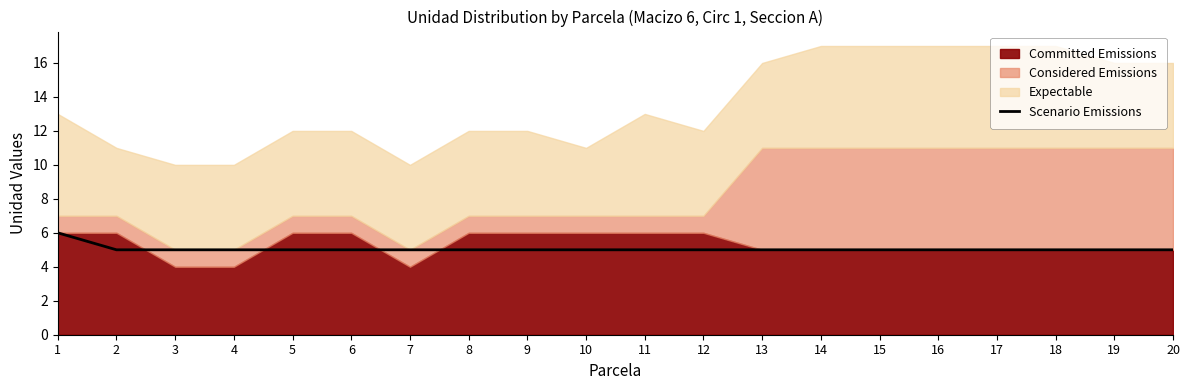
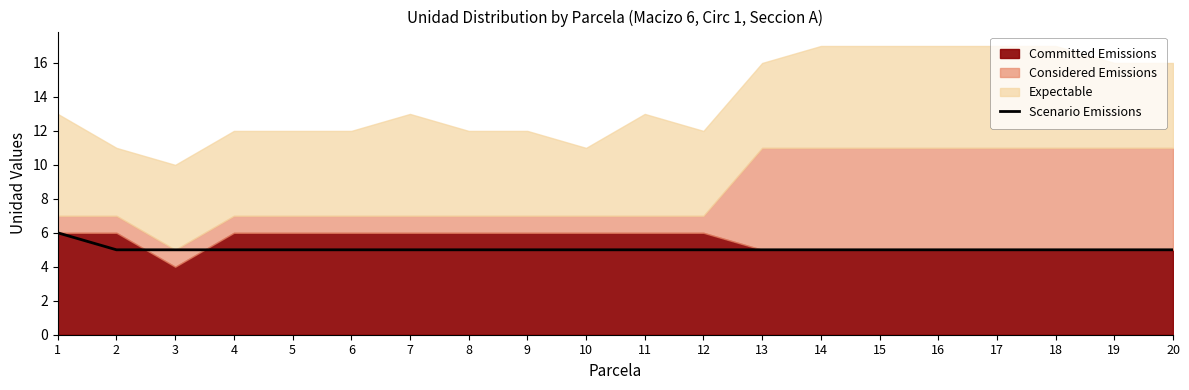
  {
    "Scenario Emissions": {
      "2": 5,
      "5": 5,
      "6": 5,
      "8": 5,
      "9": 5,
      "10": 5,
      "11": 5,
      "12": 5
    },
    "Committed Emissions": {
      "2": 6,
      "3": 4,
-     "4": 4,
+     "4": 6,
      "5": 6,
      "6": 6,
-     "7": 4,
+     "7": 6,
      "8": 6,
      "9": 6,
      "10": 6,
      "11": 6,
      "12": 6
    },
    "Considered Emissions": {
      "1": 1,
      "2": 1,
      "5": 1,
      "6": 1,
      "8": 1,
      "9": 1,
      "10": 1,
      "11": 1,
      "12": 1,
      "13": 6,
      "14": 6,
      "15": 6,
      "16": 6,
      "17": 6,
      "18": 6,
      "19": 6,
      "20": 6
    },
    "Expectable": {
      "1": 6,
      "2": 4,
      "3": 5,
      "4": 5,
      "5": 5,
      "6": 5,
-     "7": 5,
+     "7": 6,
      "8": 5,
      "9": 5,
      "10": 4,
      "11": 6,
      "12": 5,
      "13": 5,
      "14": 6,
      "15": 6,
      "16": 6,
      "20": 5
    }
  }
